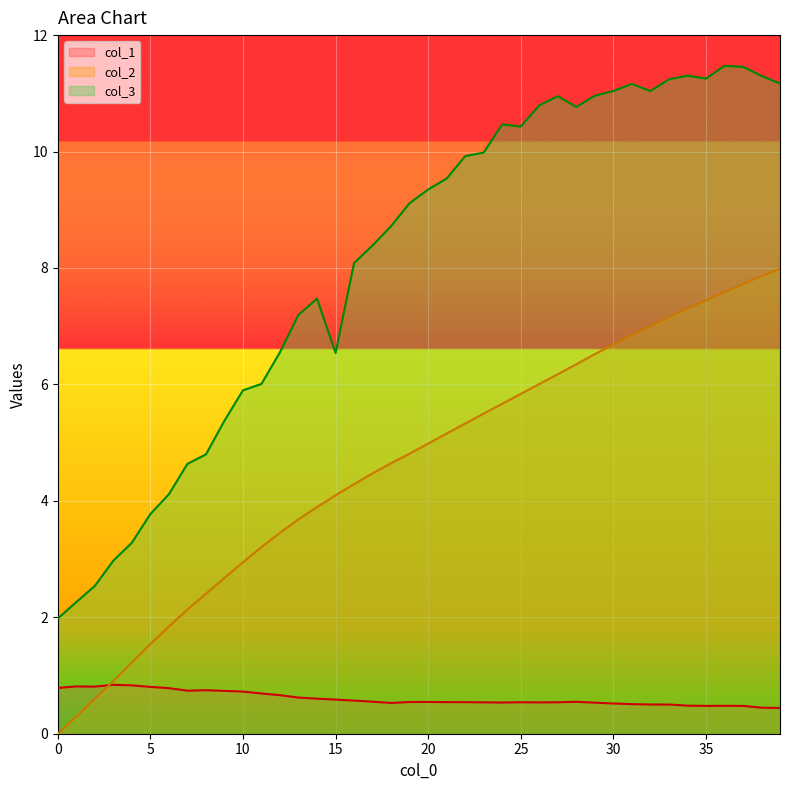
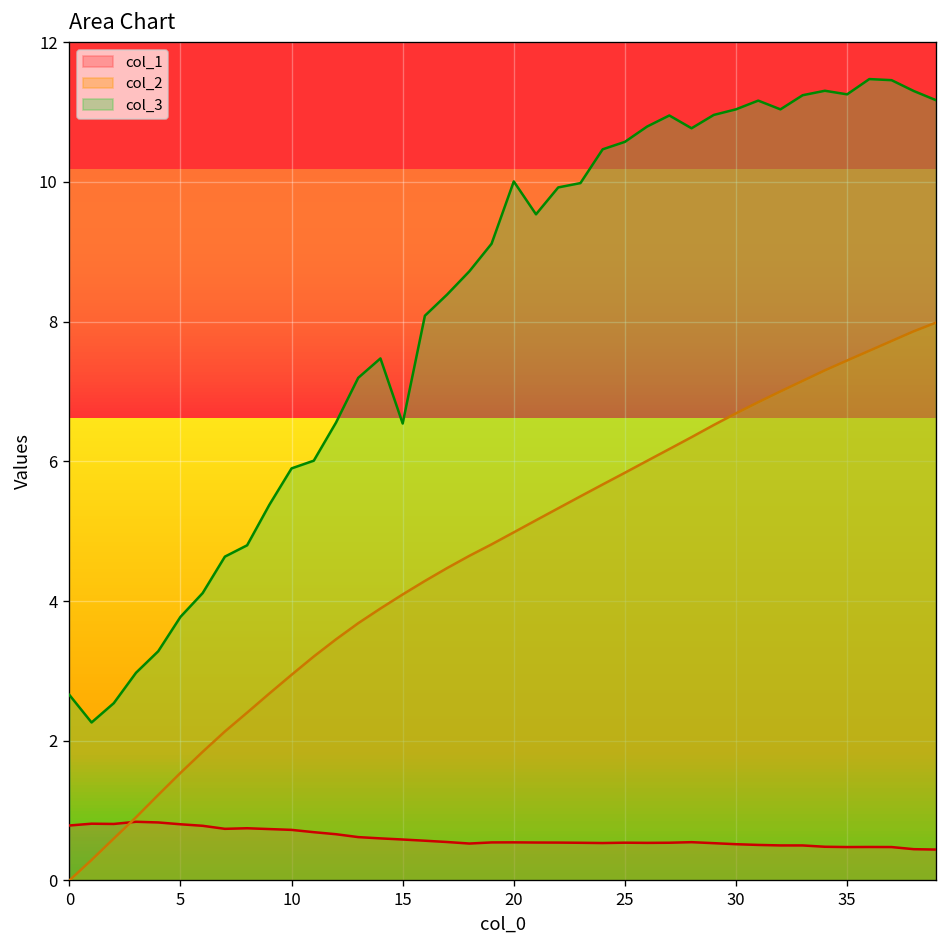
  {
    "col_3": {
-     "0": 2.0,
+     "0": 2.7,
      "5": 3.8,
      "10": 5.9,
      "15": 6.5,
-     "20": 9.3,
-     "25": 10.4,
+     "20": 10.0,
+     "25": 10.6,
      "30": 11.0,
      "35": 11.3
    }
  }
